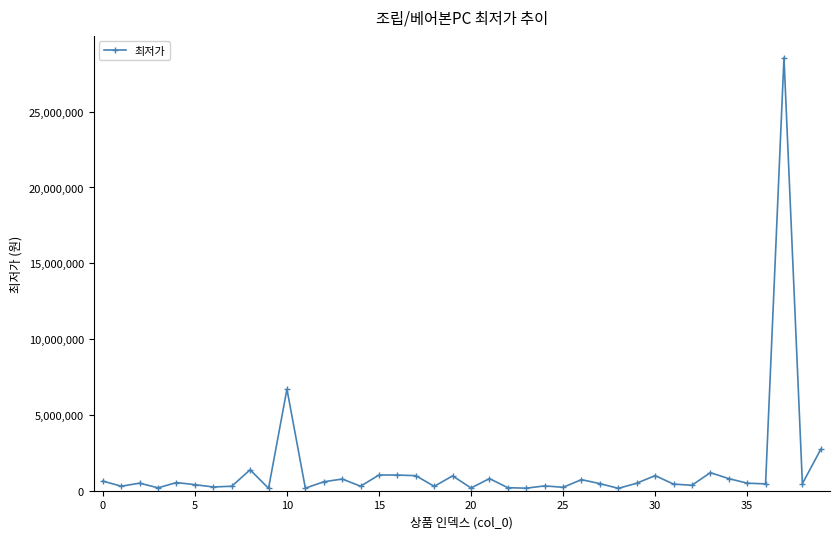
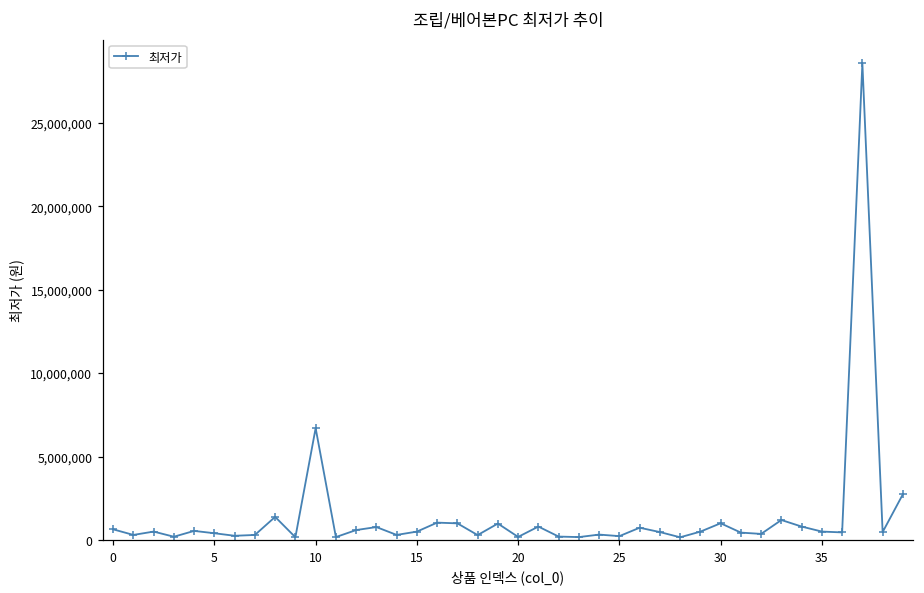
  {
    "0": "600,000",
    "5": "400,000",
    "10": "6,700,000",
-   "15": "1,000,000",
+   "15": "500,000",
    "20": "200,000",
    "25": "200,000",
    "30": "1,000,000",
    "35": "500,000"
  }
